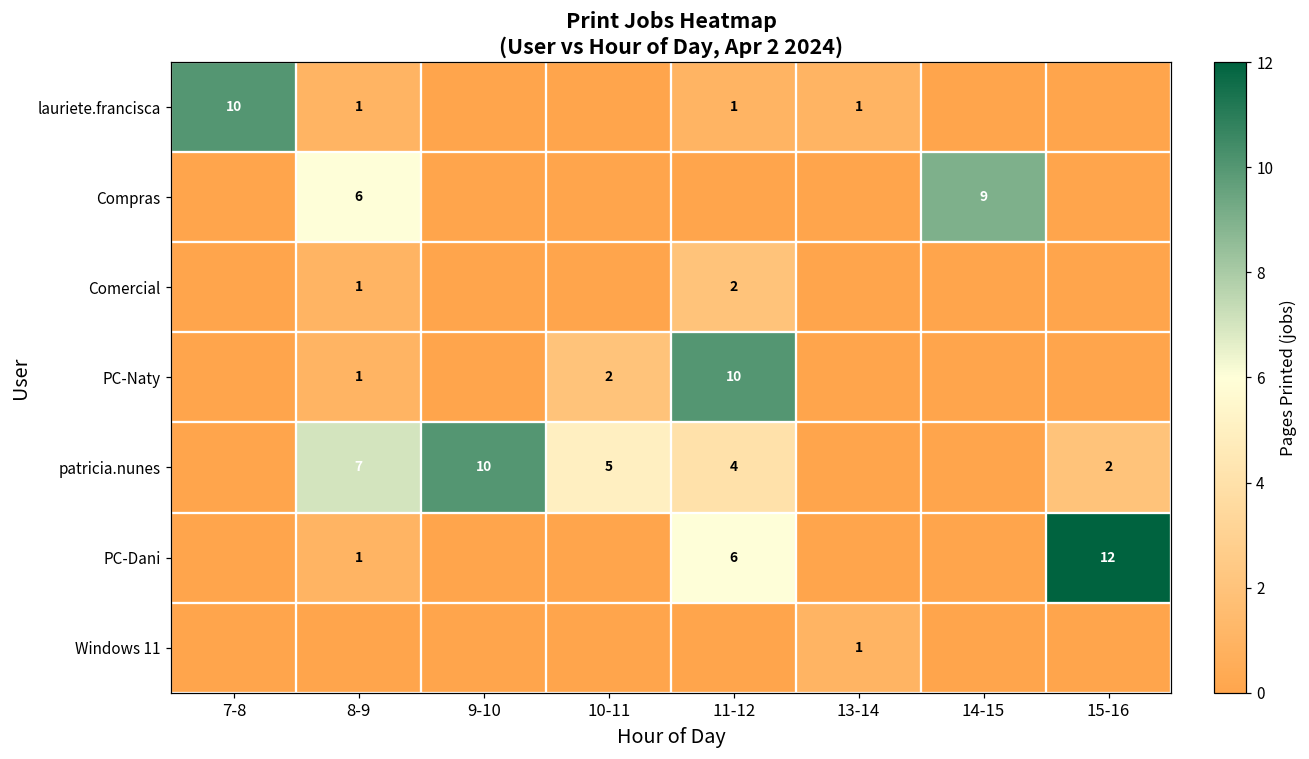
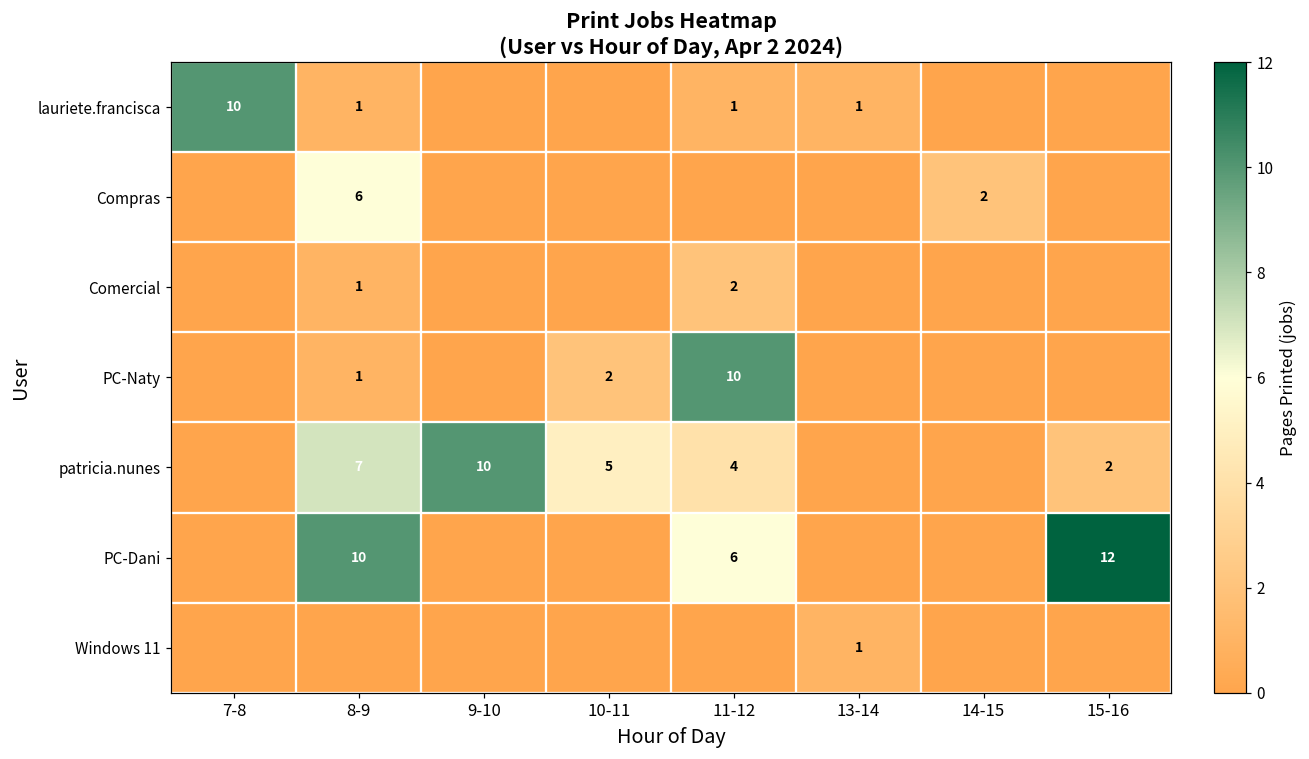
  {
    "lauriete.francisca": {
      "7-8": 10,
      "8-9": 1,
      "11-12": 1,
      "13-14": 1
    },
    "Compras": {
      "8-9": 6,
-     "14-15": 9
+     "14-15": 2
    },
    "Comercial": {
      "8-9": 1,
      "11-12": 2
    },
    "PC-Naty": {
      "8-9": 1,
      "10-11": 2,
      "11-12": 10
    },
    "patricia.nunes": {
      "8-9": 7,
      "9-10": 10,
      "10-11": 5,
      "11-12": 4,
      "15-16": 2
    },
    "PC-Dani": {
-     "8-9": 1,
+     "8-9": 10,
      "11-12": 6,
      "15-16": 12
    },
    "Windows 11": {
      "13-14": 1
    }
  }
